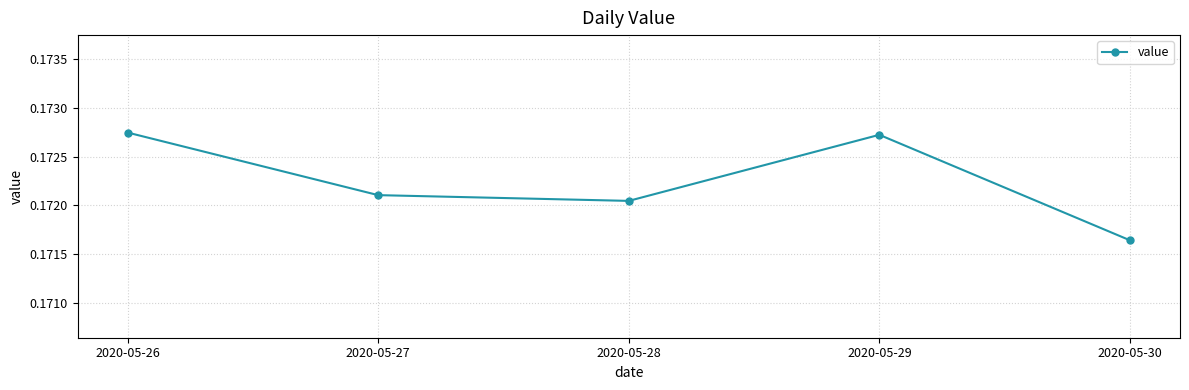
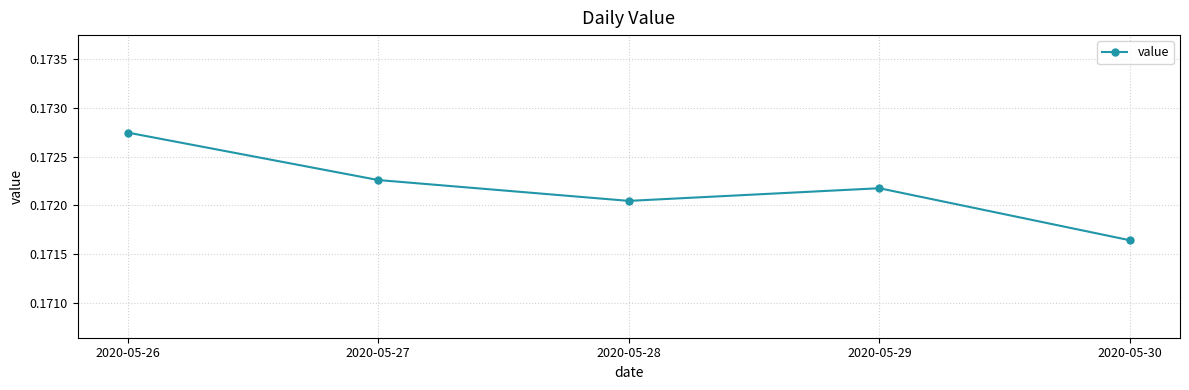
  {
    "2020-05-26": 0.1727,
-   "2020-05-27": 0.1721,
+   "2020-05-27": 0.1723,
    "2020-05-28": 0.1720,
-   "2020-05-29": 0.1727,
+   "2020-05-29": 0.1722,
    "2020-05-30": 0.1716
  }
